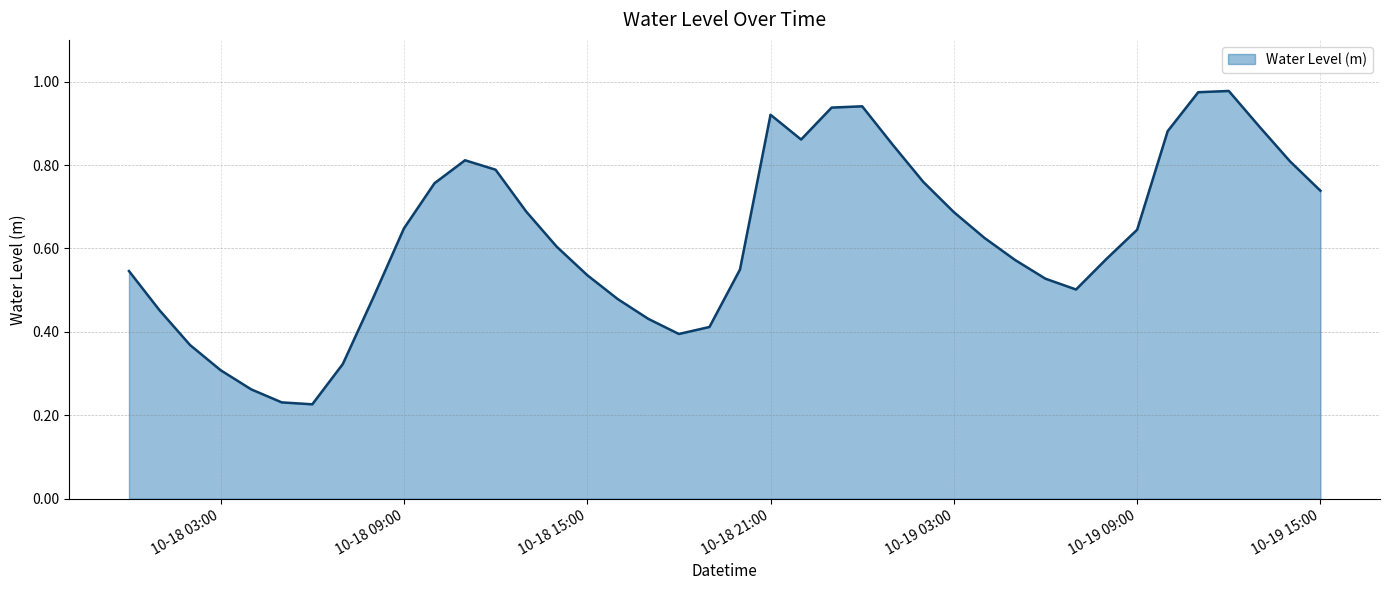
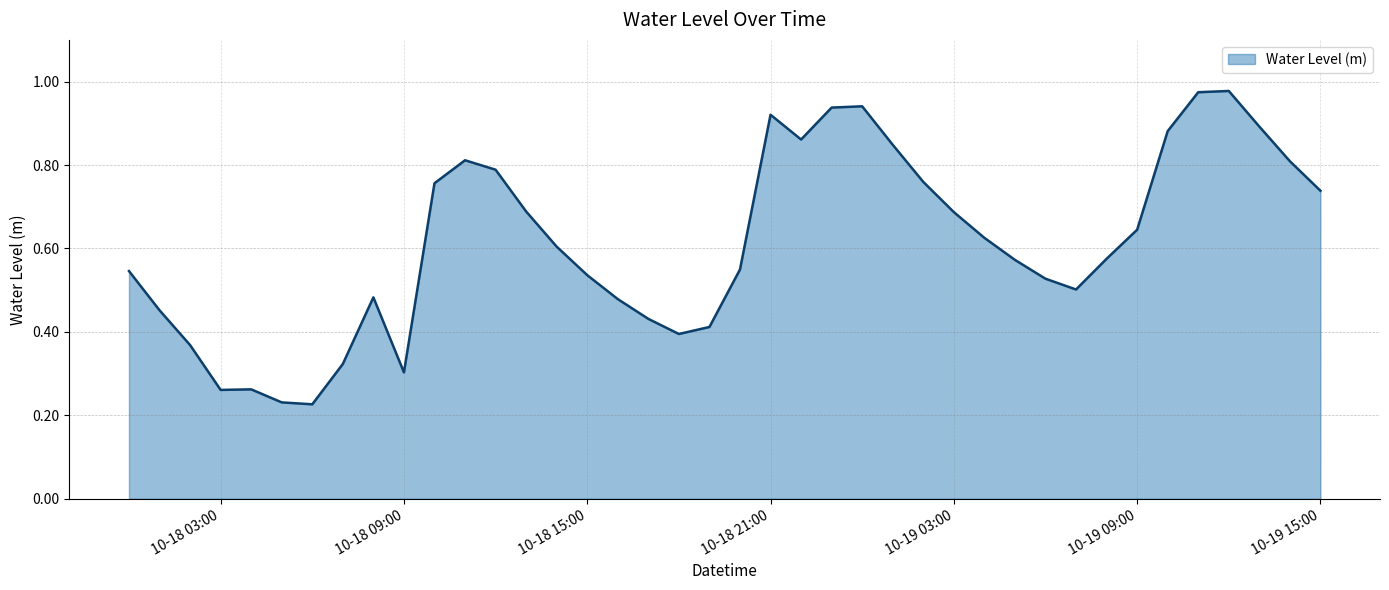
  {
-   "10-18 03:00": 0.31,
-   "10-18 09:00": 0.65,
+   "10-18 03:00": 0.26,
+   "10-18 09:00": 0.30,
    "10-18 15:00": 0.54,
    "10-18 21:00": 0.92,
    "10-19 03:00": 0.69,
    "10-19 09:00": 0.64,
    "10-19 15:00": 0.74
  }
